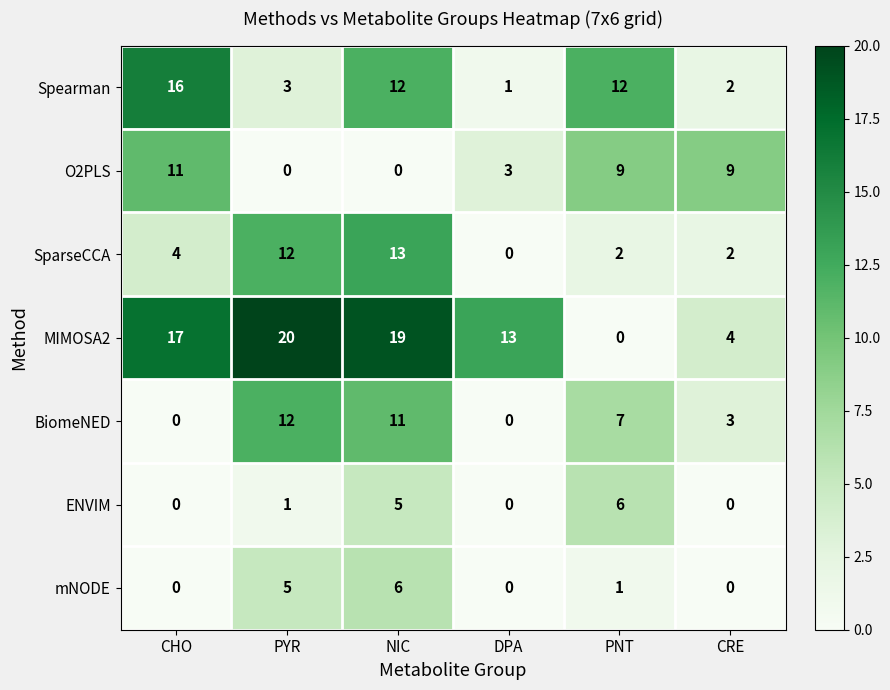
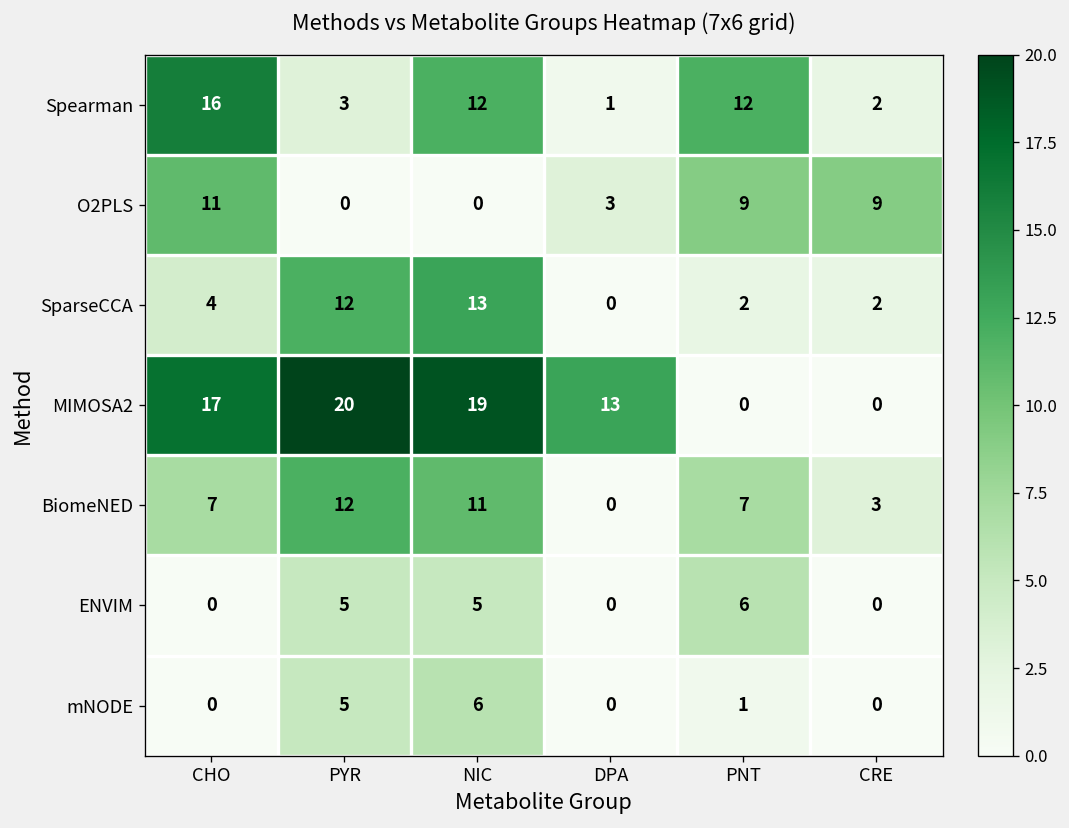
  {
    "Spearman": {
      "CHO": 16,
      "PYR": 3,
      "NIC": 12,
      "DPA": 1,
      "PNT": 12,
      "CRE": 2
    },
    "O2PLS": {
      "CHO": 11,
      "PYR": 0,
      "NIC": 0,
      "DPA": 3,
      "PNT": 9,
      "CRE": 9
    },
    "SparseCCA": {
      "CHO": 4,
      "PYR": 12,
      "NIC": 13,
      "DPA": 0,
      "PNT": 2,
      "CRE": 2
    },
    "MIMOSA2": {
      "CHO": 17,
      "PYR": 20,
      "NIC": 19,
      "DPA": 13,
      "PNT": 0,
-     "CRE": 4
+     "CRE": 0
    },
    "BiomeNED": {
-     "CHO": 0,
+     "CHO": 7,
      "PYR": 12,
      "NIC": 11,
      "DPA": 0,
      "PNT": 7,
      "CRE": 3
    },
    "ENVIM": {
      "CHO": 0,
-     "PYR": 1,
+     "PYR": 5,
      "NIC": 5,
      "DPA": 0,
      "PNT": 6,
      "CRE": 0
    },
    "mNODE": {
      "CHO": 0,
      "PYR": 5,
      "NIC": 6,
      "DPA": 0,
      "PNT": 1,
      "CRE": 0
    }
  }
